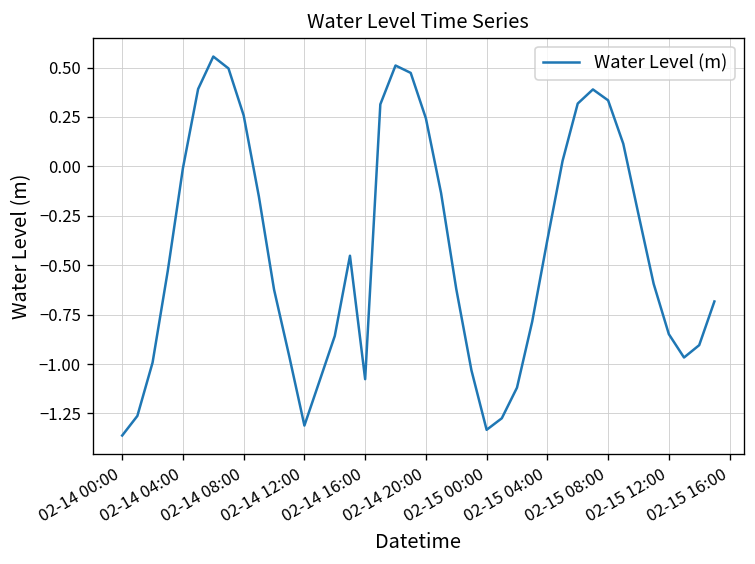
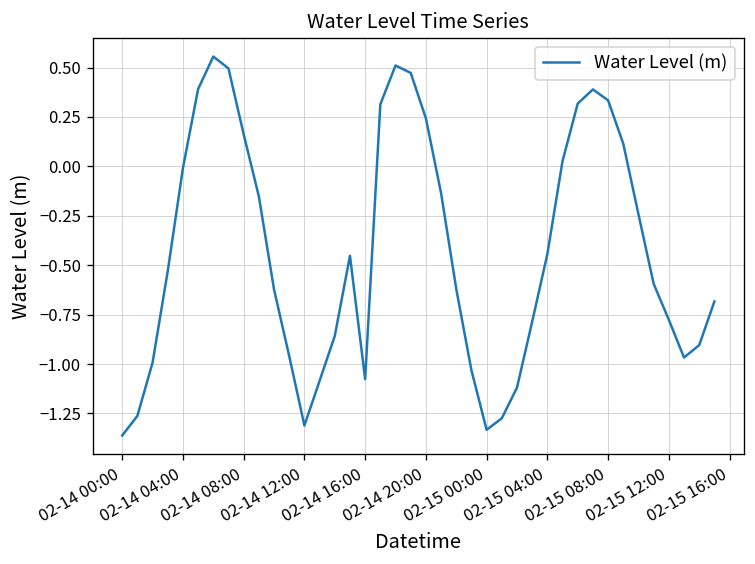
  {
    "02-14 00:00": -1.36,
    "02-14 04:00": -0.01,
-   "02-14 08:00": 0.26,
+   "02-14 08:00": 0.16,
    "02-14 12:00": -1.31,
    "02-14 16:00": -1.08,
    "02-14 20:00": 0.24,
    "02-15 00:00": -1.33,
-   "02-15 04:00": -0.37,
+   "02-15 04:00": -0.44,
    "02-15 08:00": 0.33,
-   "02-15 12:00": -0.85
+   "02-15 12:00": -0.78
  }
